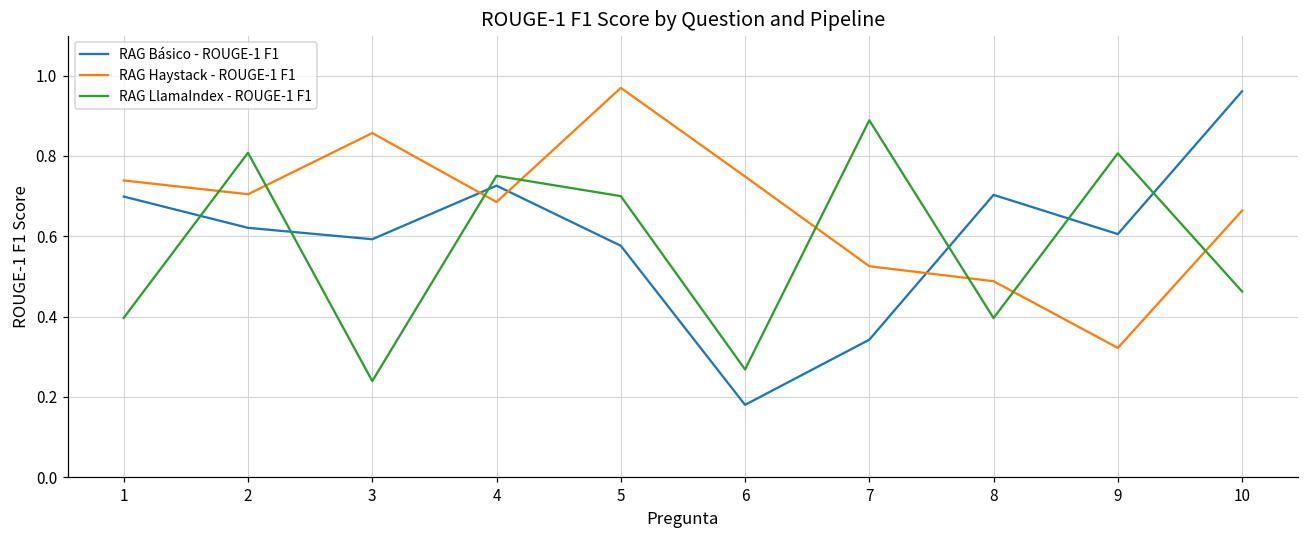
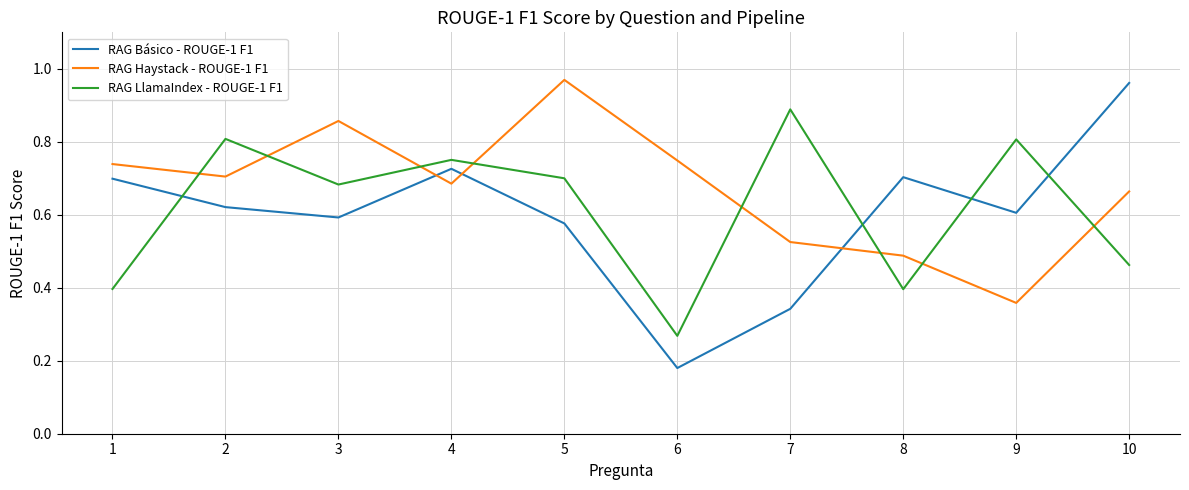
  {
    "RAG Básico - ROUGE-1 F1": {
      "1": 0.70,
      "2": 0.62,
      "3": 0.59,
      "4": 0.73,
      "5": 0.58,
      "6": 0.18,
      "7": 0.34,
      "8": 0.70,
      "9": 0.61,
      "10": 0.96
    },
    "RAG Haystack - ROUGE-1 F1": {
      "1": 0.74,
      "2": 0.70,
      "3": 0.86,
      "4": 0.69,
      "5": 0.97,
      "6": 0.75,
      "7": 0.53,
      "8": 0.49,
-     "9": 0.32,
+     "9": 0.36,
      "10": 0.66
    },
    "RAG LlamaIndex - ROUGE-1 F1": {
      "1": 0.40,
      "2": 0.81,
-     "3": 0.24,
+     "3": 0.68,
      "4": 0.75,
      "5": 0.70,
      "6": 0.27,
      "7": 0.89,
      "8": 0.40,
      "9": 0.81,
      "10": 0.46
    }
  }
